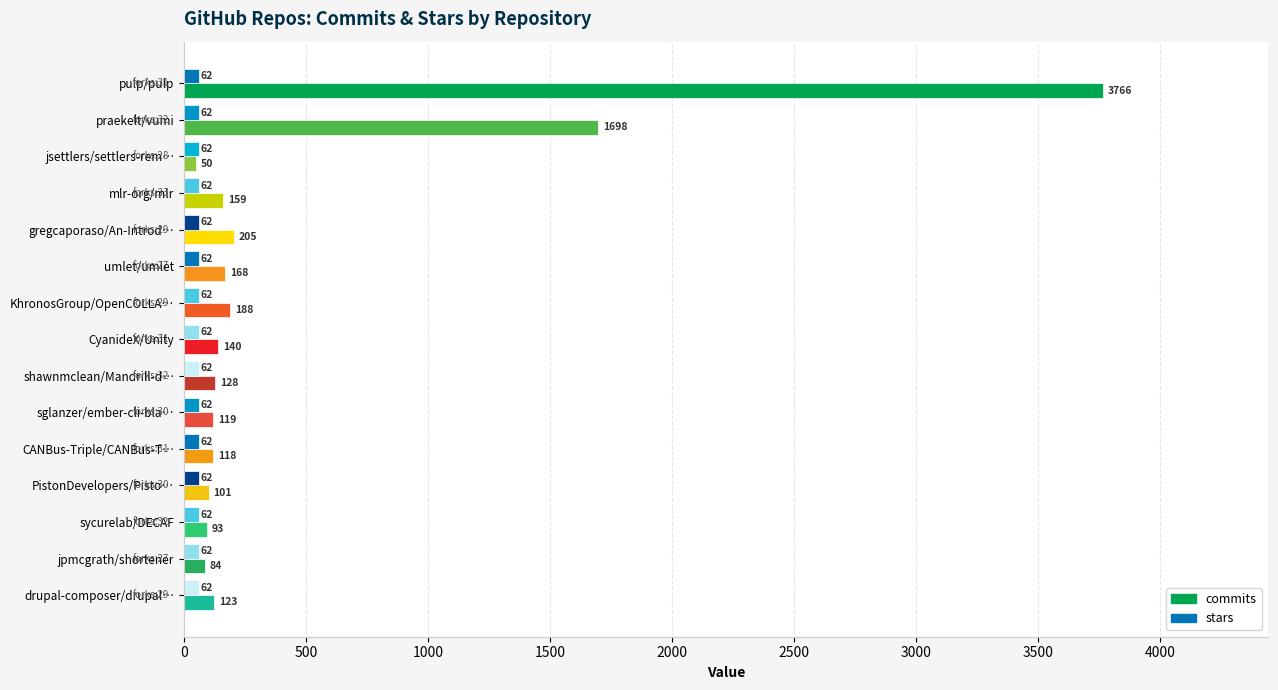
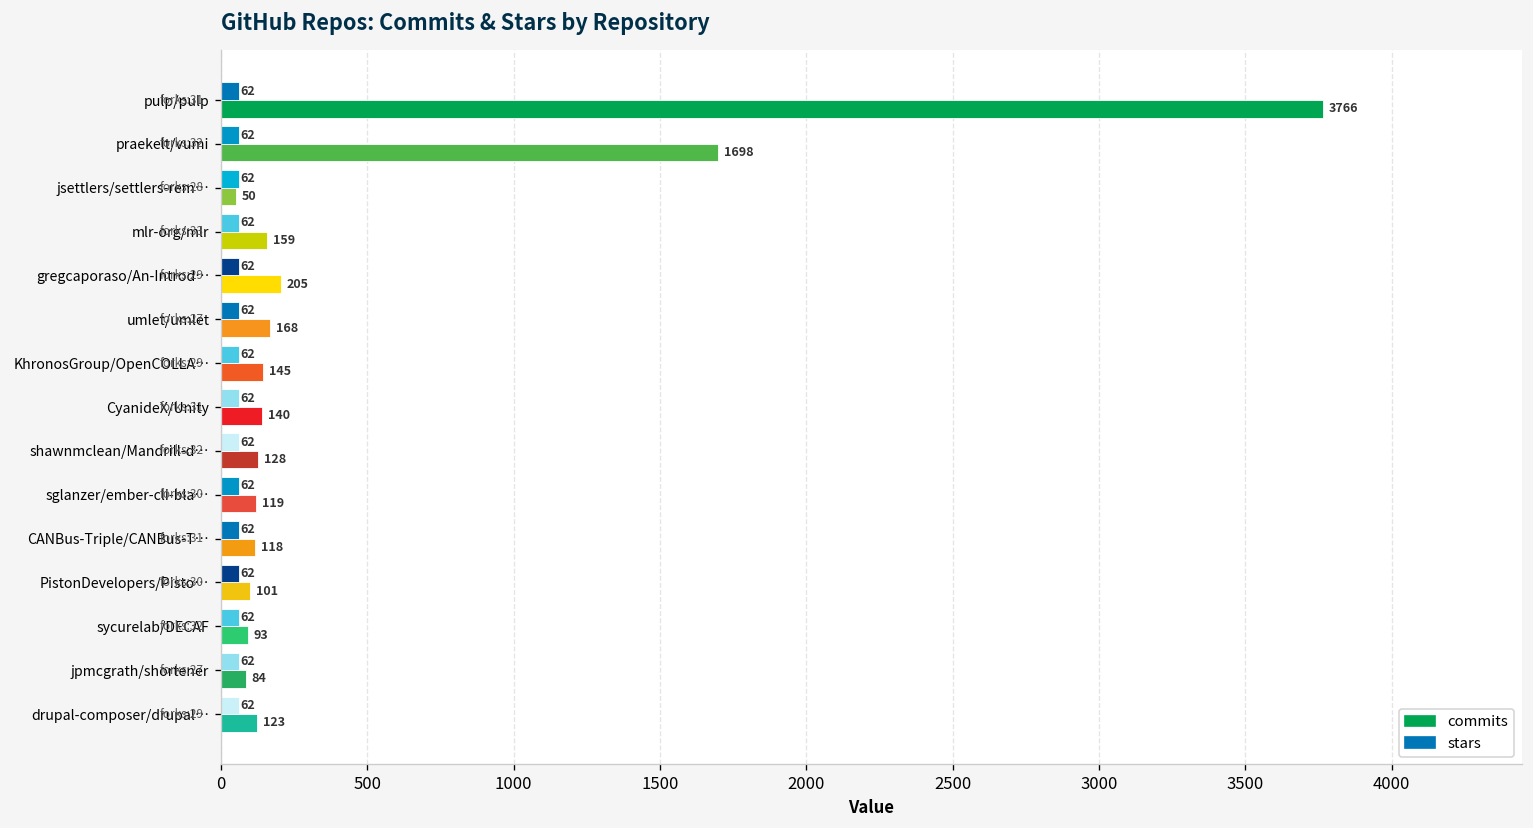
  {
    "commits": {
      "pulp/pulp": 3766,
      "praekelt/vumi": 1698,
      "jsettlers/settlers-rem…": 50,
      "mlr-org/mlr": 159,
      "gregcaporaso/An-Introd…": 205,
      "umlet/umlet": 168,
-     "KhronosGroup/OpenCOLLA…": 188,
+     "KhronosGroup/OpenCOLLA…": 145,
      "CyanideX/Unity": 140,
      "shawnmclean/Mandrill-d…": 128,
      "sglanzer/ember-cli-bla…": 119,
      "CANBus-Triple/CANBus-T…": 118,
      "PistonDevelopers/Pisto…": 101,
      "sycurelab/DECAF": 93,
      "jpmcgrath/shortener": 84,
      "drupal-composer/drupal…": 123
    },
    "stars": {
      "pulp/pulp": 62,
      "praekelt/vumi": 62,
      "jsettlers/settlers-rem…": 62,
      "mlr-org/mlr": 62,
      "gregcaporaso/An-Introd…": 62,
      "umlet/umlet": 62,
      "KhronosGroup/OpenCOLLA…": 62,
      "CyanideX/Unity": 62,
      "shawnmclean/Mandrill-d…": 62,
      "sglanzer/ember-cli-bla…": 62,
      "CANBus-Triple/CANBus-T…": 62,
      "PistonDevelopers/Pisto…": 62,
      "sycurelab/DECAF": 62,
      "jpmcgrath/shortener": 62,
      "drupal-composer/drupal…": 62
    }
  }
